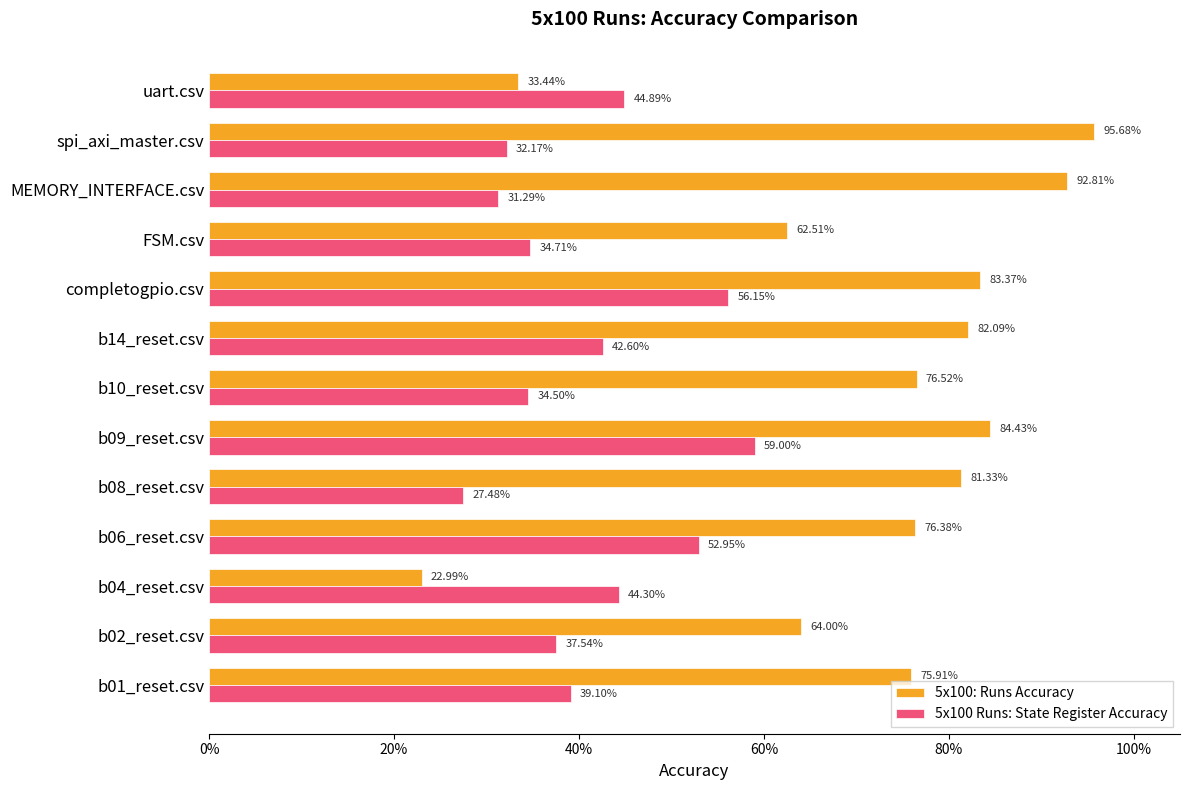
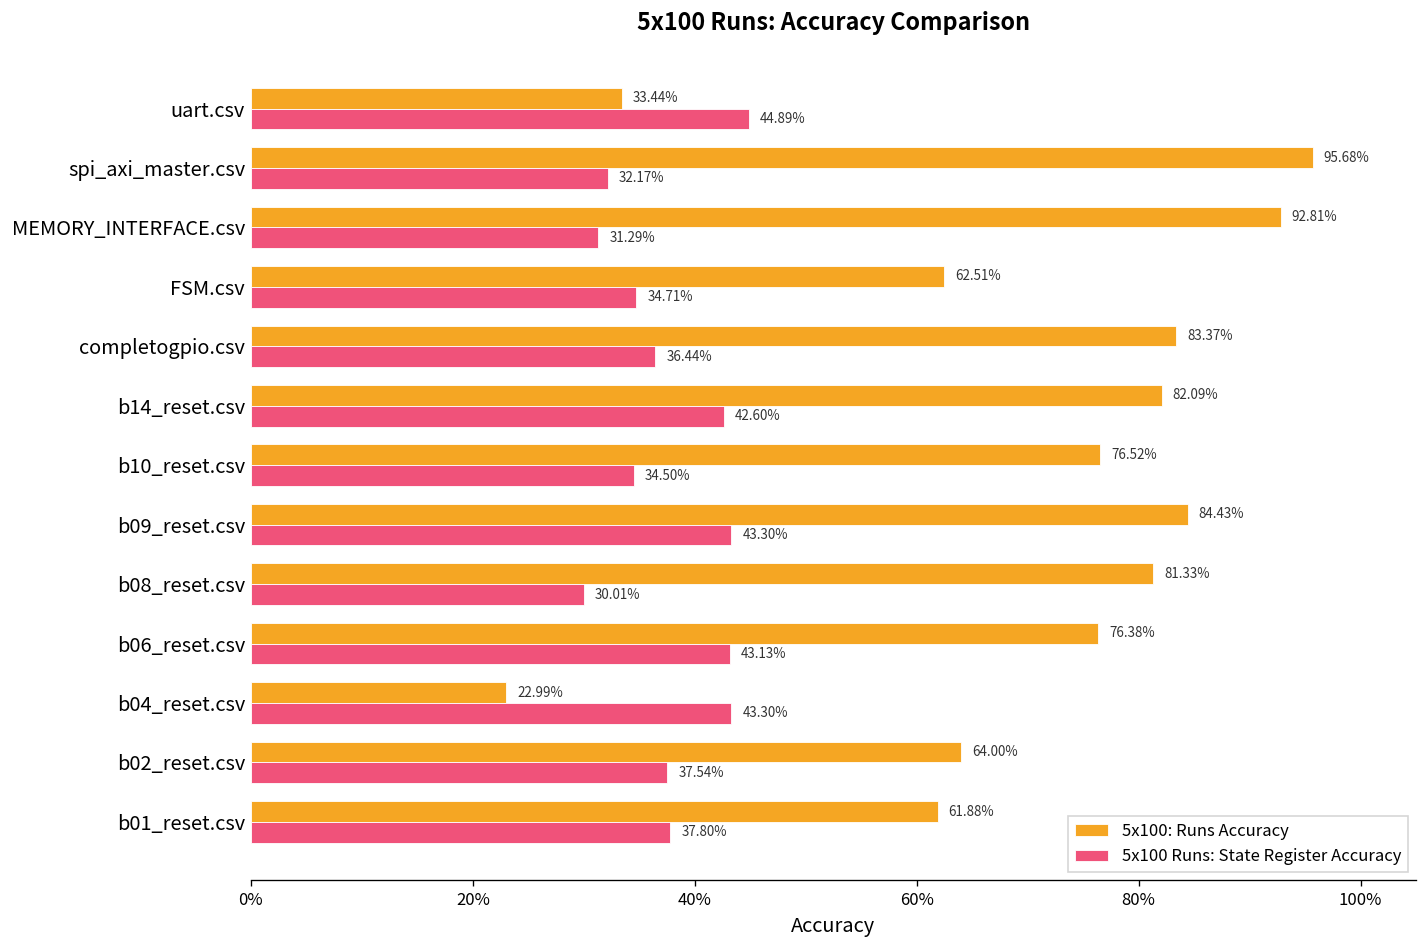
  {
    "5x100: Runs Accuracy": {
      "uart.csv": "33.44%",
      "spi_axi_master.csv": "95.68%",
      "MEMORY_INTERFACE.csv": "92.81%",
      "FSM.csv": "62.51%",
      "completogpio.csv": "83.37%",
      "b14_reset.csv": "82.09%",
      "b10_reset.csv": "76.52%",
      "b09_reset.csv": "84.43%",
      "b08_reset.csv": "81.33%",
      "b06_reset.csv": "76.38%",
      "b04_reset.csv": "22.99%",
      "b02_reset.csv": "64.00%",
-     "b01_reset.csv": "75.91%"
+     "b01_reset.csv": "61.88%"
    },
    "5x100 Runs: State Register Accuracy": {
      "uart.csv": "44.89%",
      "spi_axi_master.csv": "32.17%",
      "MEMORY_INTERFACE.csv": "31.29%",
      "FSM.csv": "34.71%",
-     "completogpio.csv": "56.15%",
+     "completogpio.csv": "36.44%",
      "b14_reset.csv": "42.60%",
      "b10_reset.csv": "34.50%",
-     "b09_reset.csv": "59.00%",
-     "b08_reset.csv": "27.48%",
-     "b06_reset.csv": "52.95%",
-     "b04_reset.csv": "44.30%",
+     "b09_reset.csv": "43.30%",
+     "b08_reset.csv": "30.01%",
+     "b06_reset.csv": "43.13%",
+     "b04_reset.csv": "43.30%",
      "b02_reset.csv": "37.54%",
-     "b01_reset.csv": "39.10%"
+     "b01_reset.csv": "37.80%"
    }
  }
